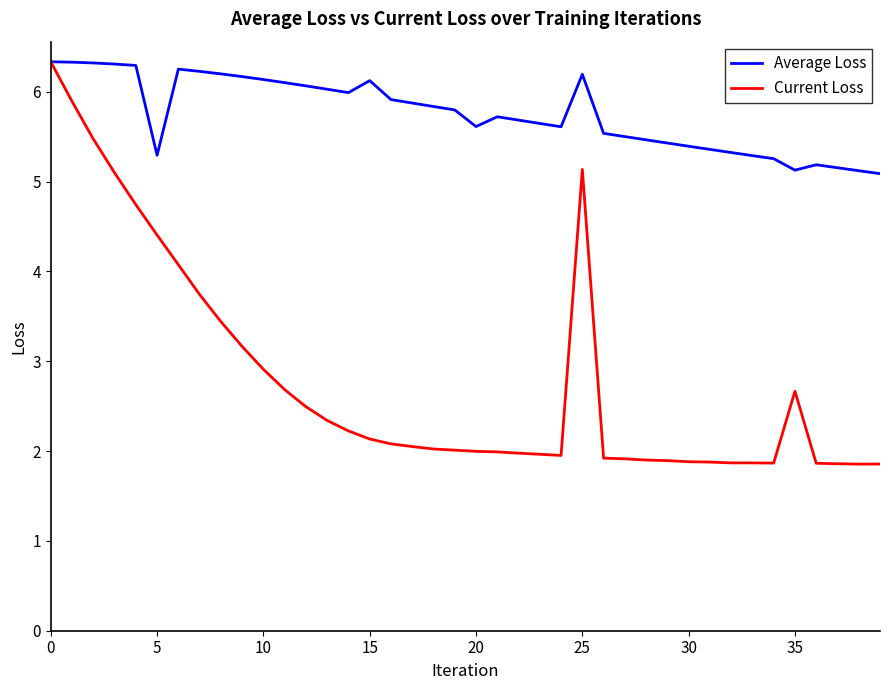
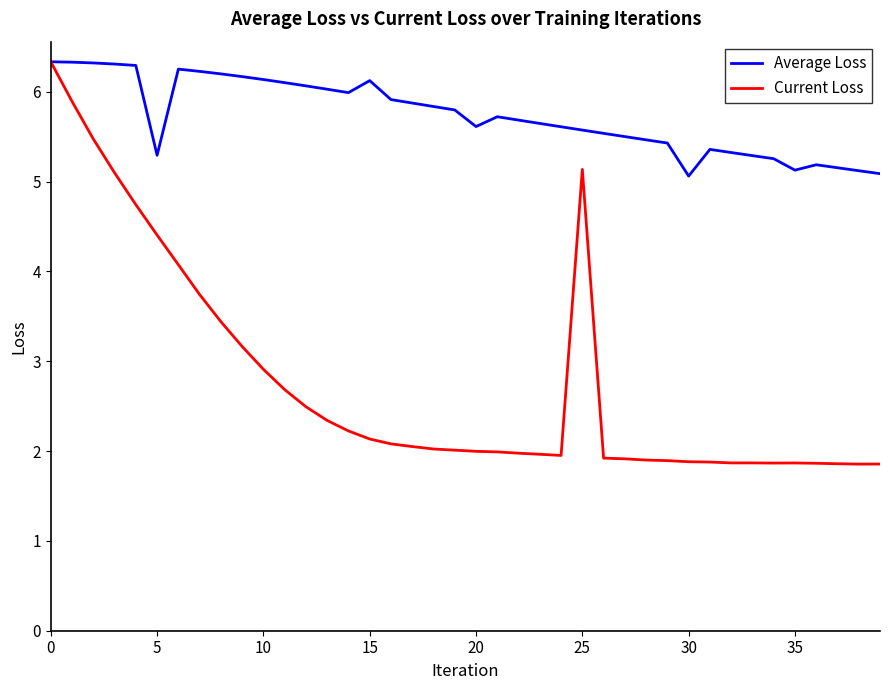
  {
    "Average Loss": {
      "5": 5.3,
      "10": 6.1,
      "15": 6.1,
      "20": 5.6,
-     "25": 6.2,
-     "30": 5.4,
+     "25": 5.6,
+     "30": 5.1,
      "35": 5.1
    },
    "Current Loss": {
      "5": 4.4,
      "10": 2.9,
      "15": 2.1,
      "20": 2.0,
      "25": 5.1,
      "30": 1.9,
-     "35": 2.7
+     "35": 1.9
    }
  }
